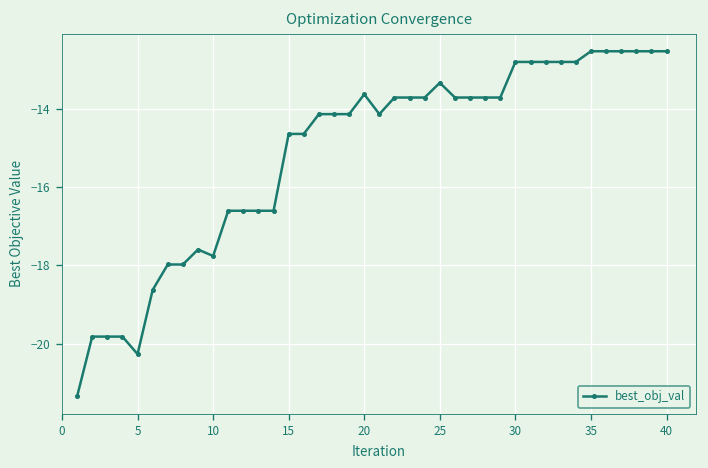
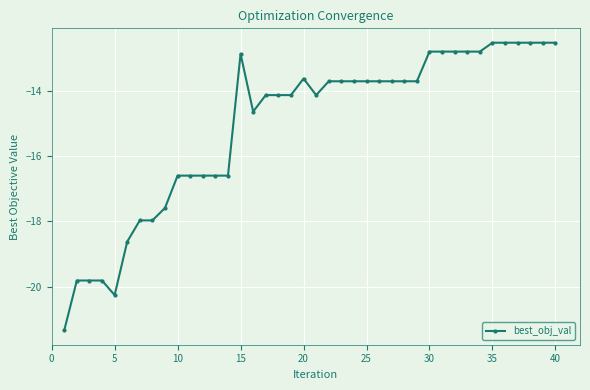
  {
    "5": -20.3,
-   "10": -17.8,
-   "15": -14.6,
+   "10": -16.6,
+   "15": -12.9,
    "20": -13.6,
-   "25": -13.3,
+   "25": -13.7,
    "30": -12.8,
    "35": -12.5,
    "40": -12.5
  }
